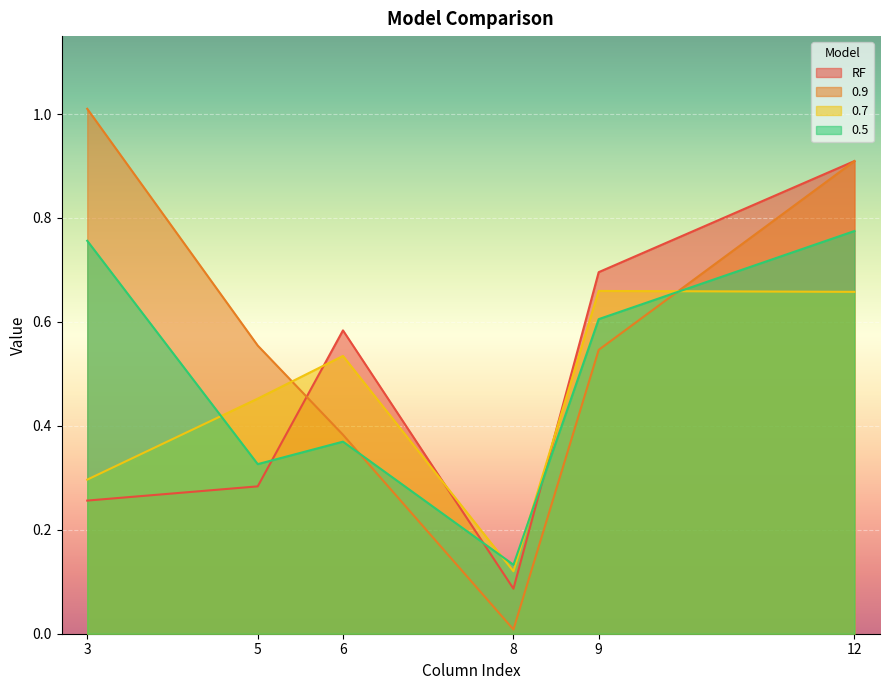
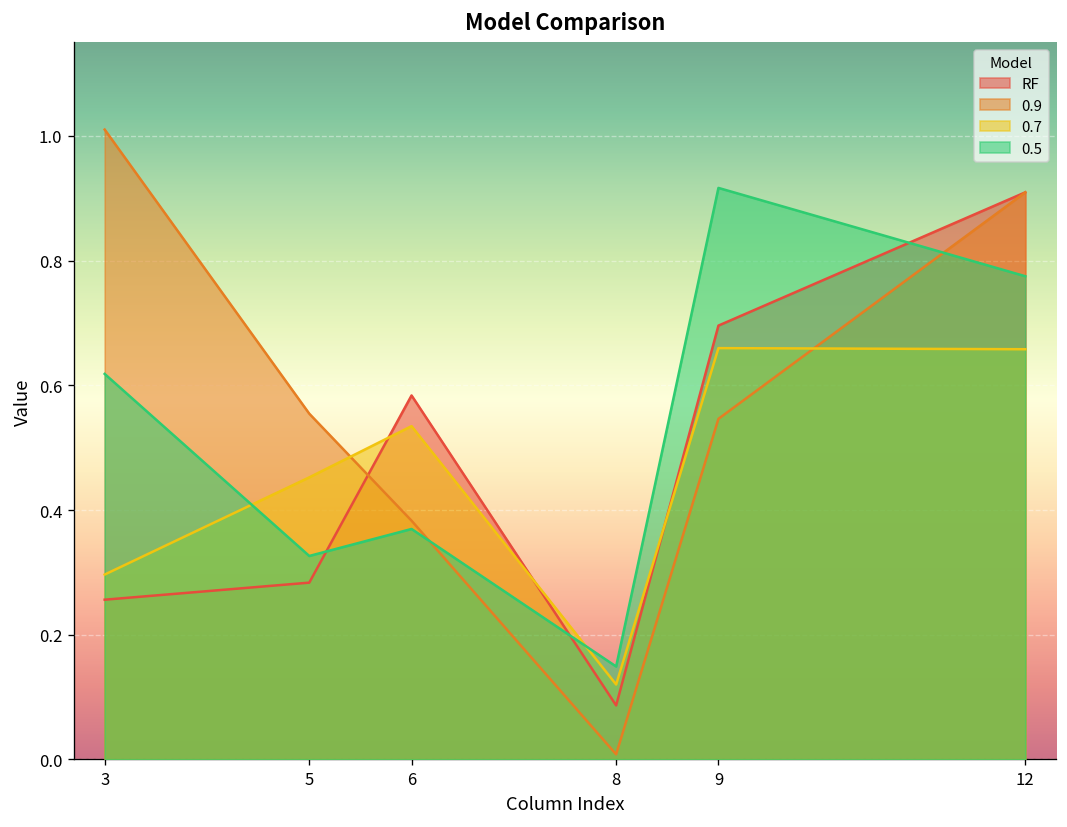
  {
    "0.7": {
      "3": 0.30,
      "5": 0.45,
      "6": 0.53,
      "8": 0.12,
      "9": 0.66,
      "12": 0.66
    },
    "0.5": {
-     "3": 0.76,
+     "3": 0.62,
      "5": 0.33,
      "6": 0.37,
-     "8": 0.13,
-     "9": 0.61,
+     "8": 0.15,
+     "9": 0.92,
      "12": 0.77
    }
  }
